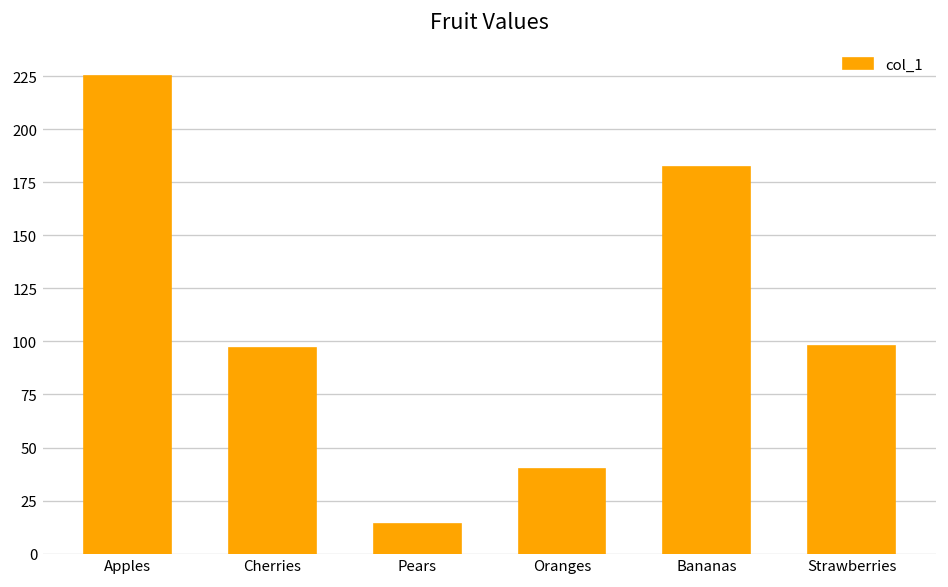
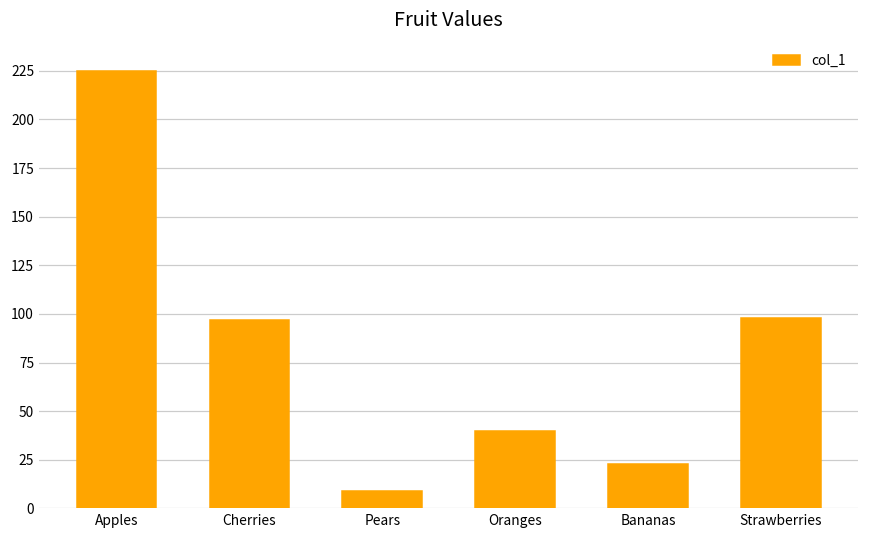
  {
    "Apples": 225,
    "Cherries": 97,
-   "Pears": 14,
+   "Pears": 9,
    "Oranges": 40,
-   "Bananas": 182,
+   "Bananas": 23,
    "Strawberries": 98
  }
